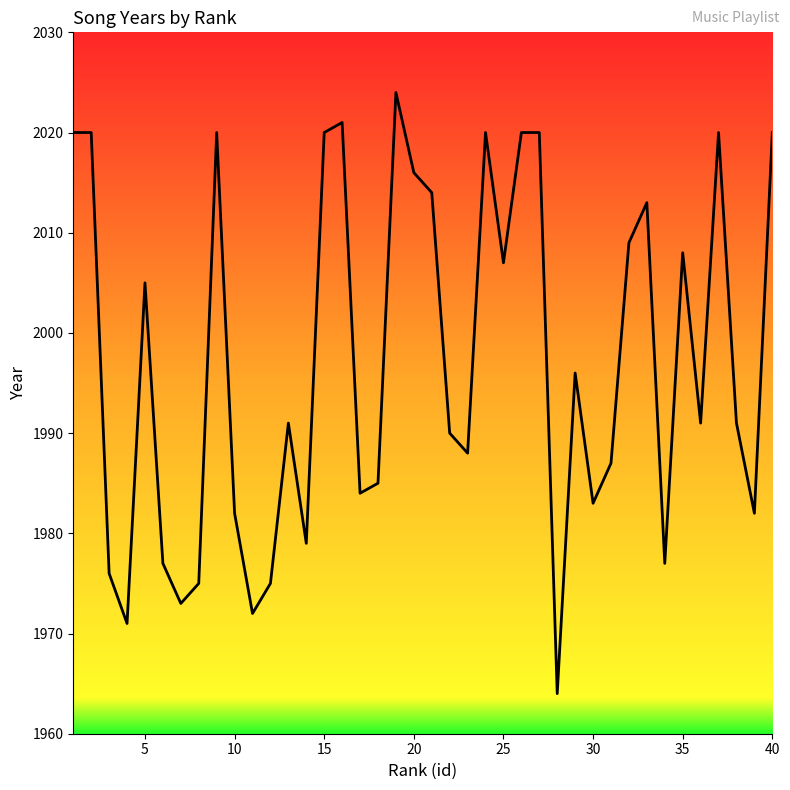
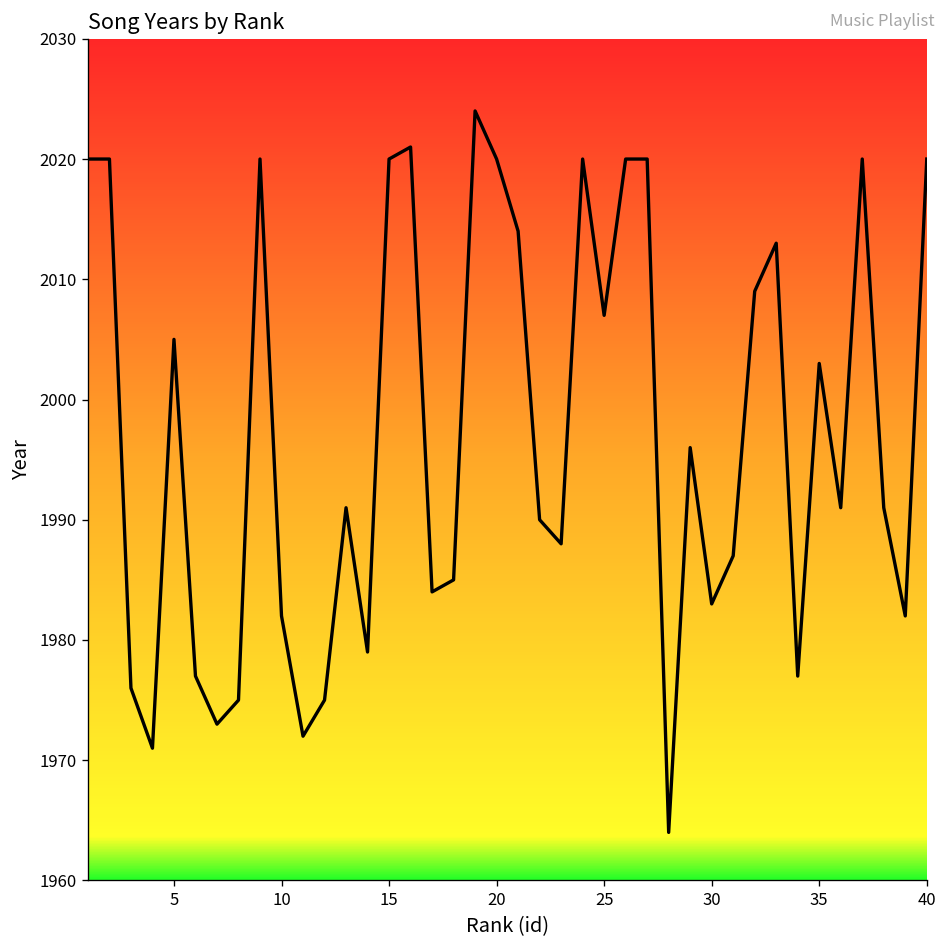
  {
    "5": 2005,
    "10": 1982,
    "15": 2020,
-   "20": 2016,
+   "20": 2020,
    "25": 2007,
    "30": 1983,
-   "35": 2008,
+   "35": 2003,
    "40": 2020
  }
